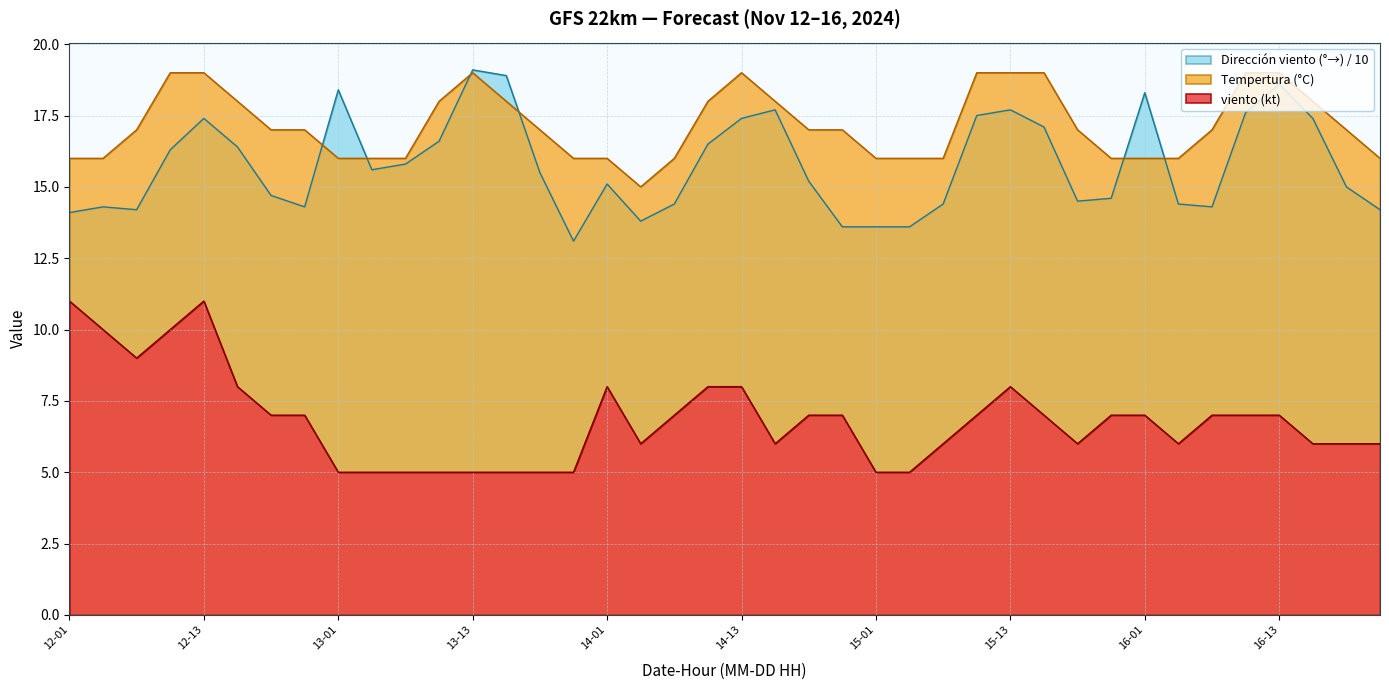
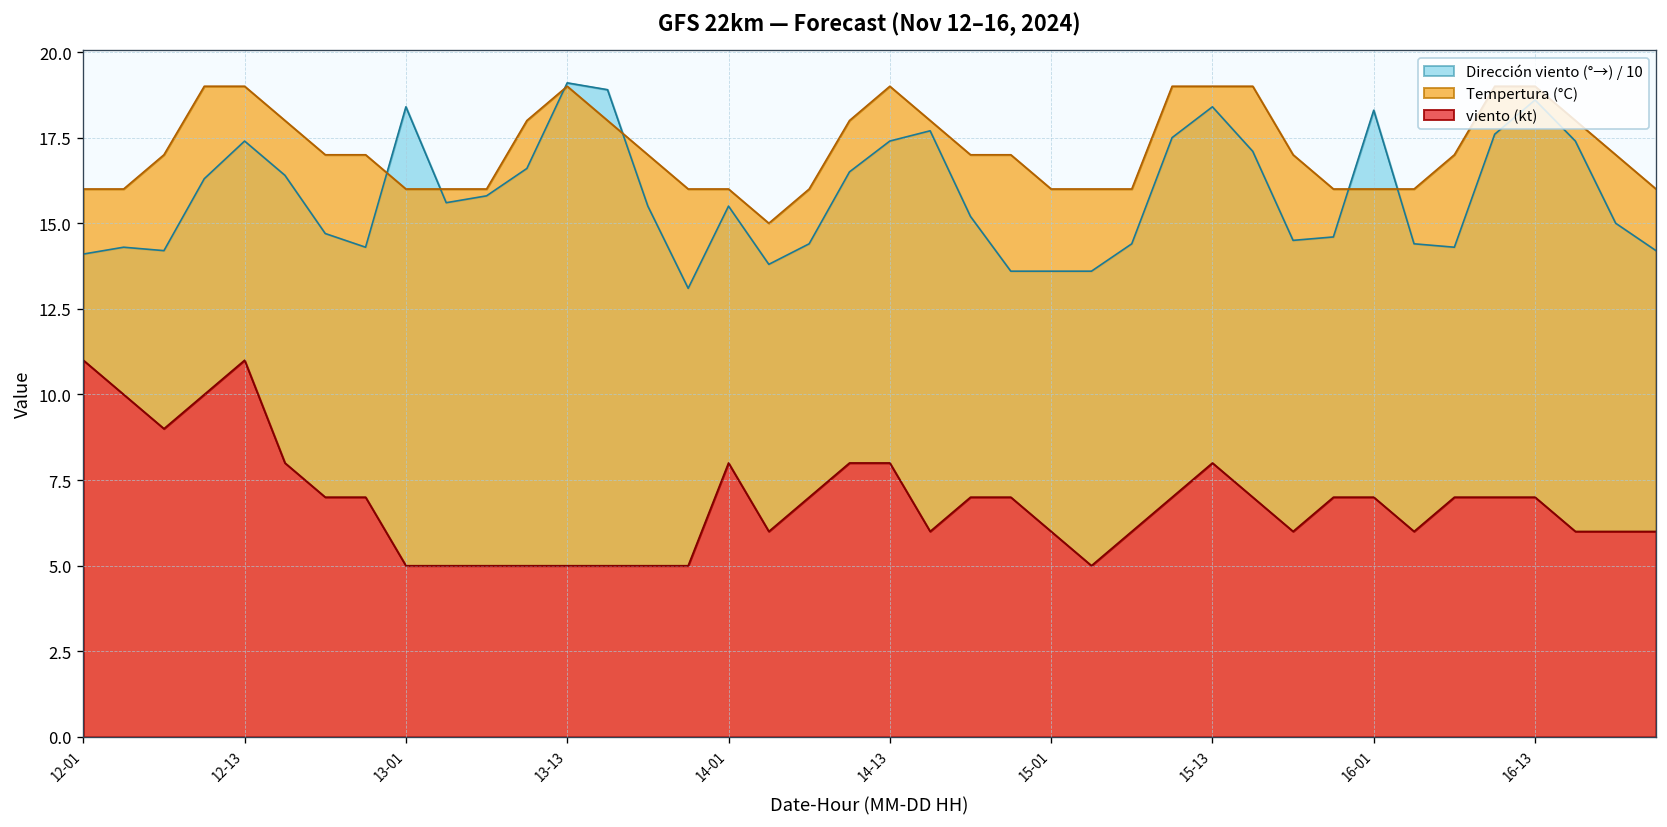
  {
    "Dirección viento (°→) / 10": {
      "12-01": 14.1,
      "12-13": 17.4,
      "13-01": 18.4,
      "13-13": 19.1,
-     "14-01": 15.1,
+     "14-01": 15.5,
      "14-13": 17.4,
      "15-01": 13.6,
-     "15-13": 17.7,
+     "15-13": 18.4,
      "16-01": 18.3
    },
    "Tempertura (°C)": {
      "12-01": 16.0,
      "12-13": 19.0,
      "13-01": 16.0,
      "13-13": 19.0,
      "14-01": 16.0,
      "14-13": 19.0,
      "15-01": 16.0,
      "15-13": 19.0,
      "16-01": 16.0
    },
    "viento (kt)": {
      "12-01": 11,
      "12-13": 11,
      "13-01": 5,
      "13-13": 5,
      "14-01": 8,
      "14-13": 8,
-     "15-01": 5,
+     "15-01": 6,
      "15-13": 8,
      "16-01": 7,
      "16-13": 7
    }
  }
